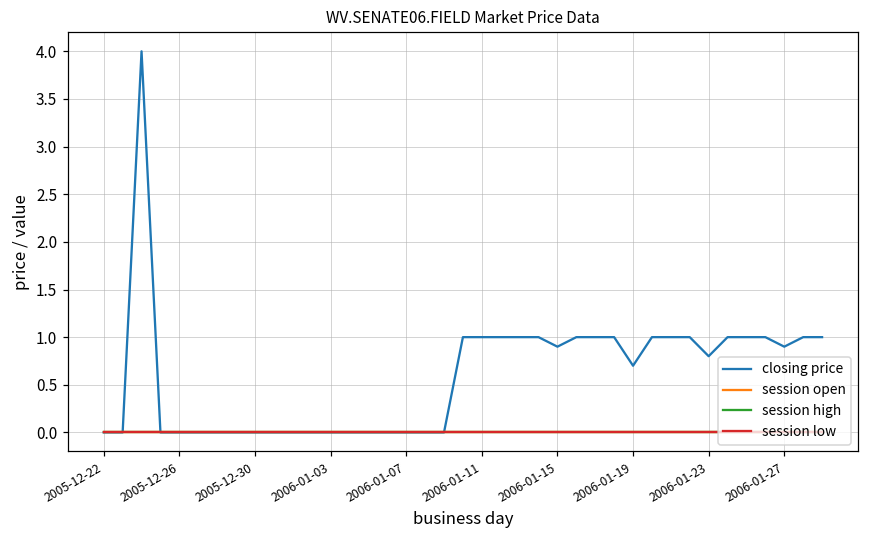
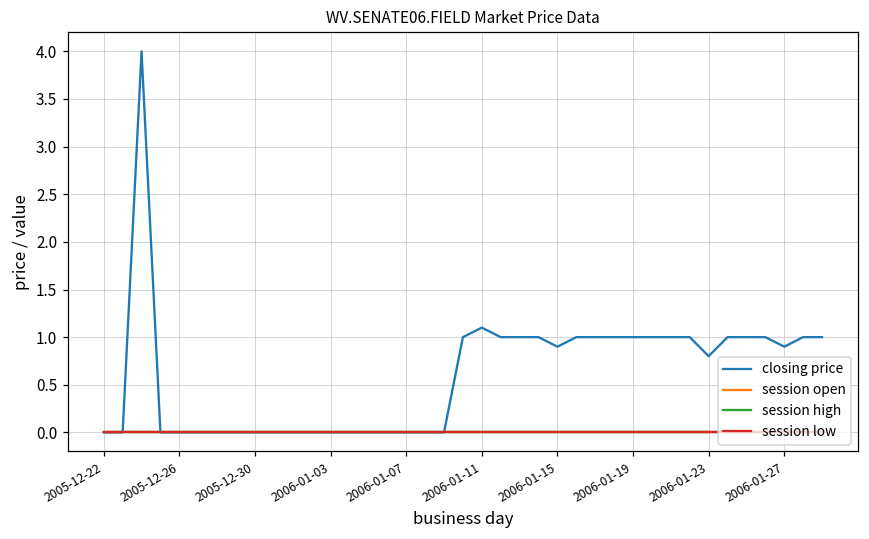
  {
    "closing price": {
-     "2006-01-11": 1.0,
+     "2006-01-11": 1.1,
      "2006-01-15": 0.9,
-     "2006-01-19": 0.7,
+     "2006-01-19": 1.0,
      "2006-01-23": 0.8,
      "2006-01-27": 0.9
    },
    "session low": {
      "2006-01-11": 0.0,
      "2006-01-15": 0.0,
      "2006-01-19": 0.0,
      "2006-01-23": 0.0
    }
  }
